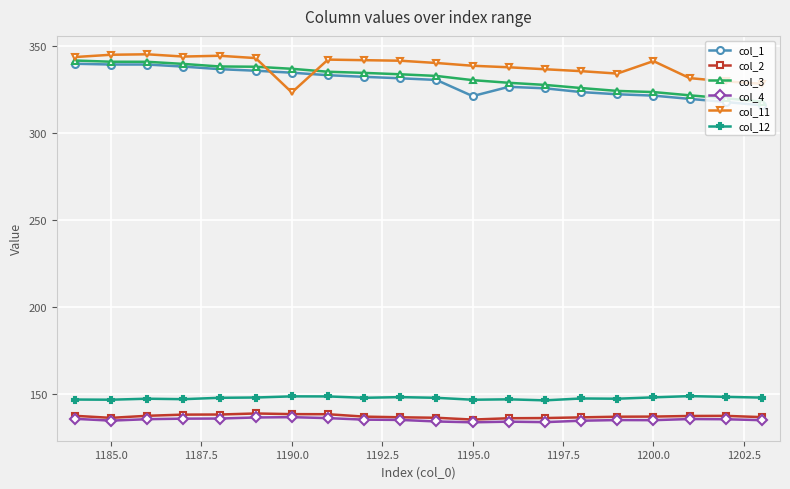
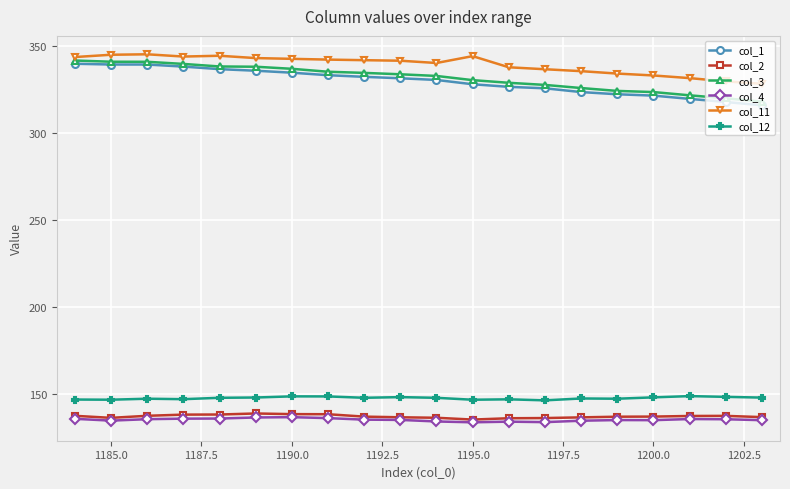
  {
    "col_1": {
      "1185.0": 339,
      "1190.0": 335,
-     "1195.0": 321,
+     "1195.0": 328,
      "1200.0": 321
    },
    "col_2": {
      "1185.0": 136,
      "1190.0": 138,
      "1195.0": 135,
      "1200.0": 137
    },
    "col_4": {
      "1185.0": 135,
      "1190.0": 137,
      "1195.0": 134,
      "1200.0": 135
    },
    "col_11": {
      "1185.0": 345,
-     "1190.0": 323,
-     "1195.0": 339,
-     "1200.0": 341
+     "1190.0": 343,
+     "1195.0": 344,
+     "1200.0": 333
    }
  }
